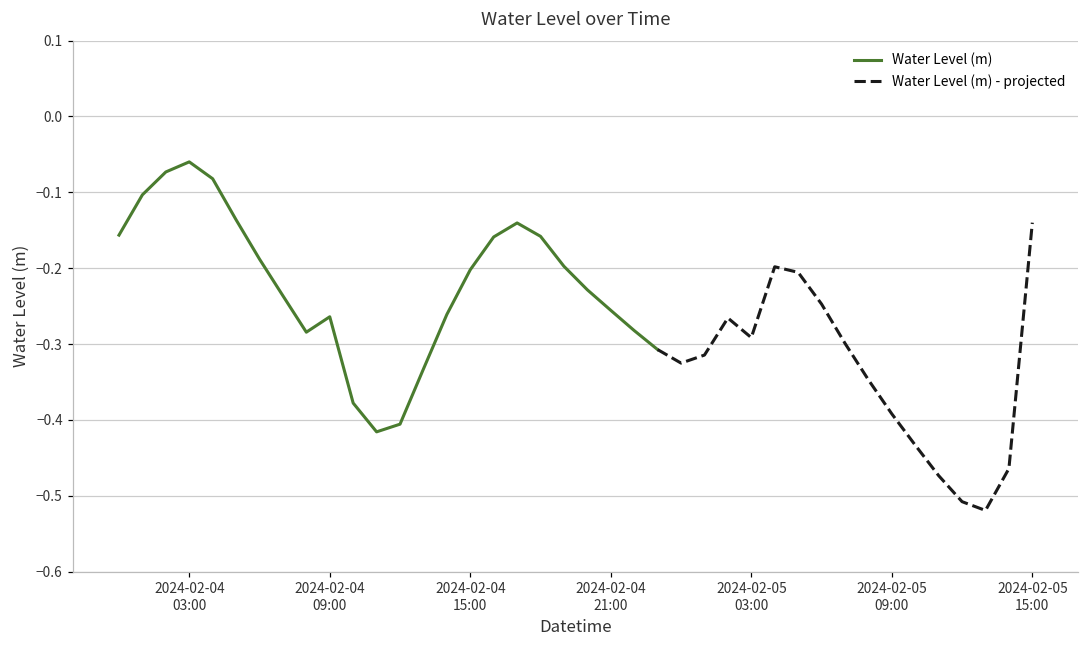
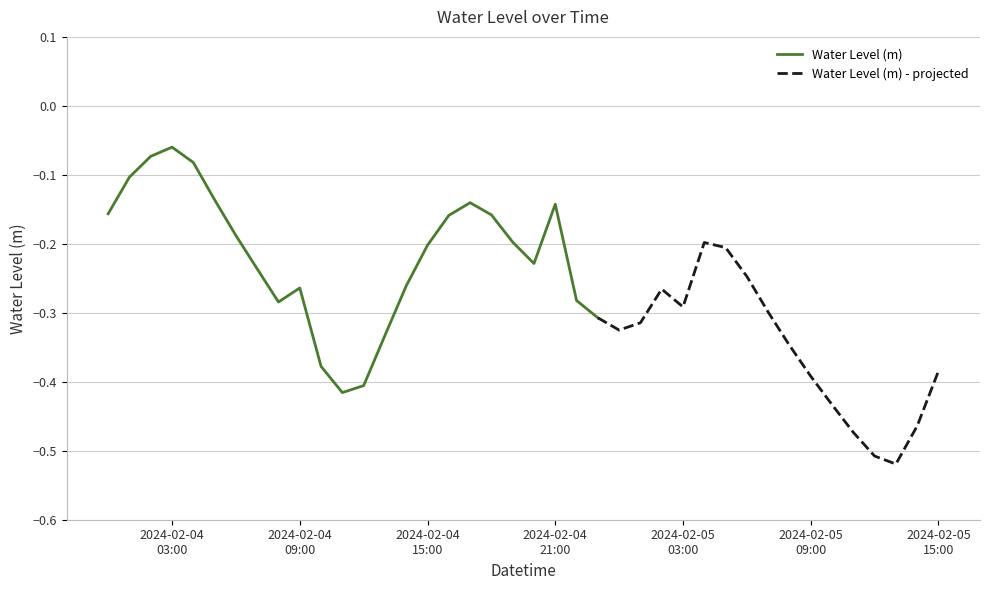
  {
    "Water Level (m)": {
      "2024-02-04 03:00": -0.06,
      "2024-02-04 09:00": -0.26,
      "2024-02-04 15:00": -0.20,
-     "2024-02-04 21:00": -0.26
+     "2024-02-04 21:00": -0.14
    },
    "Water Level (m) - projected": {
      "2024-02-05 03:00": -0.29,
      "2024-02-05 09:00": -0.39,
-     "2024-02-05 15:00": -0.14
+     "2024-02-05 15:00": -0.38
    }
  }
